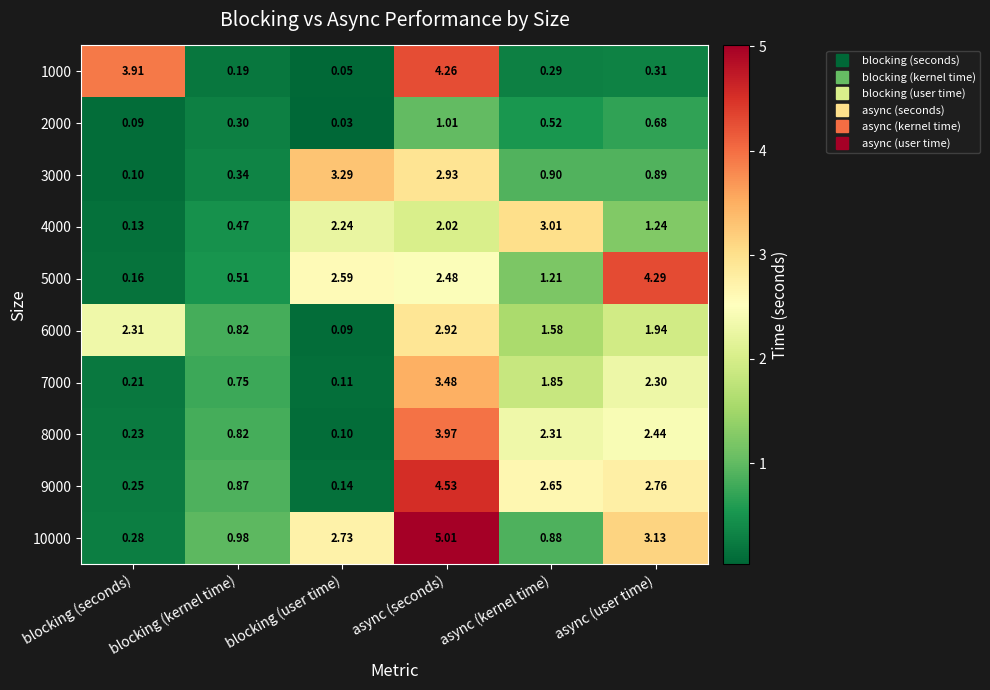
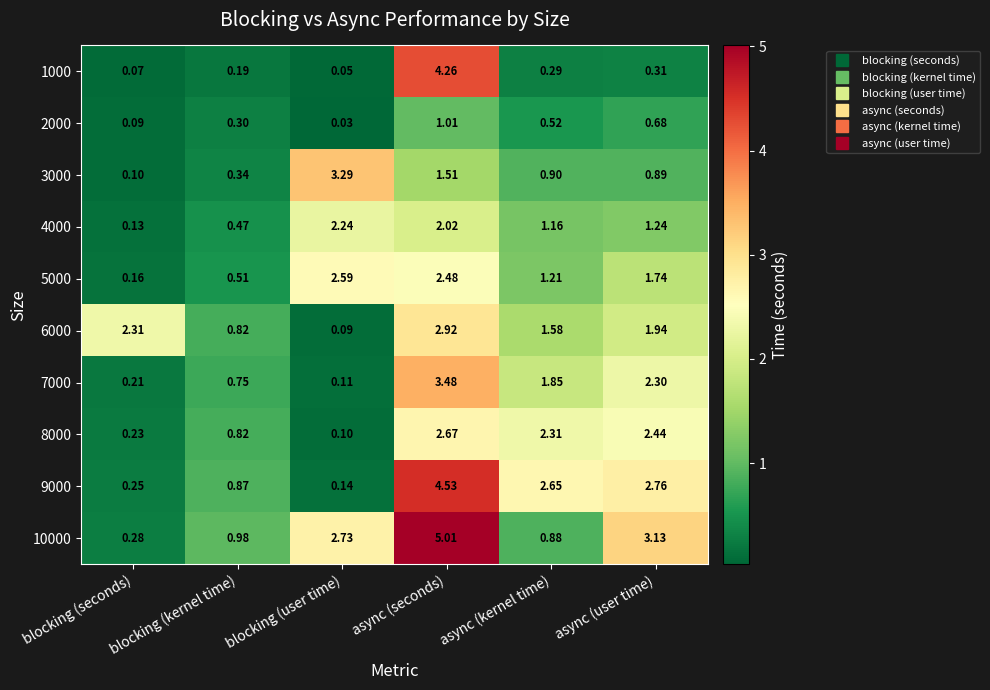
  {
    "1000": {
-     "blocking (seconds)": 3.91,
+     "blocking (seconds)": 0.07,
      "blocking (kernel time)": 0.19,
      "blocking (user time)": 0.05,
      "async (seconds)": 4.26,
      "async (kernel time)": 0.29,
      "async (user time)": 0.31
    },
    "2000": {
      "blocking (seconds)": 0.09,
      "blocking (kernel time)": 0.30,
      "blocking (user time)": 0.03,
      "async (seconds)": 1.01,
      "async (kernel time)": 0.52,
      "async (user time)": 0.68
    },
    "3000": {
      "blocking (seconds)": 0.10,
      "blocking (kernel time)": 0.34,
      "blocking (user time)": 3.29,
-     "async (seconds)": 2.93,
+     "async (seconds)": 1.51,
      "async (kernel time)": 0.90,
      "async (user time)": 0.89
    },
    "4000": {
      "blocking (seconds)": 0.13,
      "blocking (kernel time)": 0.47,
      "blocking (user time)": 2.24,
      "async (seconds)": 2.02,
-     "async (kernel time)": 3.01,
+     "async (kernel time)": 1.16,
      "async (user time)": 1.24
    },
    "5000": {
      "blocking (seconds)": 0.16,
      "blocking (kernel time)": 0.51,
      "blocking (user time)": 2.59,
      "async (seconds)": 2.48,
      "async (kernel time)": 1.21,
-     "async (user time)": 4.29
+     "async (user time)": 1.74
    },
    "6000": {
      "blocking (seconds)": 2.31,
      "blocking (kernel time)": 0.82,
      "blocking (user time)": 0.09,
      "async (seconds)": 2.92,
      "async (kernel time)": 1.58,
      "async (user time)": 1.94
    },
    "7000": {
      "blocking (seconds)": 0.21,
      "blocking (kernel time)": 0.75,
      "blocking (user time)": 0.11,
      "async (seconds)": 3.48,
      "async (kernel time)": 1.85,
      "async (user time)": 2.30
    },
    "8000": {
      "blocking (seconds)": 0.23,
      "blocking (kernel time)": 0.82,
      "blocking (user time)": 0.10,
-     "async (seconds)": 3.97,
+     "async (seconds)": 2.67,
      "async (kernel time)": 2.31,
      "async (user time)": 2.44
    },
    "9000": {
      "blocking (seconds)": 0.25,
      "blocking (kernel time)": 0.87,
      "blocking (user time)": 0.14,
      "async (seconds)": 4.53,
      "async (kernel time)": 2.65,
      "async (user time)": 2.76
    },
    "10000": {
      "blocking (seconds)": 0.28,
      "blocking (kernel time)": 0.98,
      "blocking (user time)": 2.73,
      "async (seconds)": 5.01,
      "async (kernel time)": 0.88,
      "async (user time)": 3.13
    }
  }
